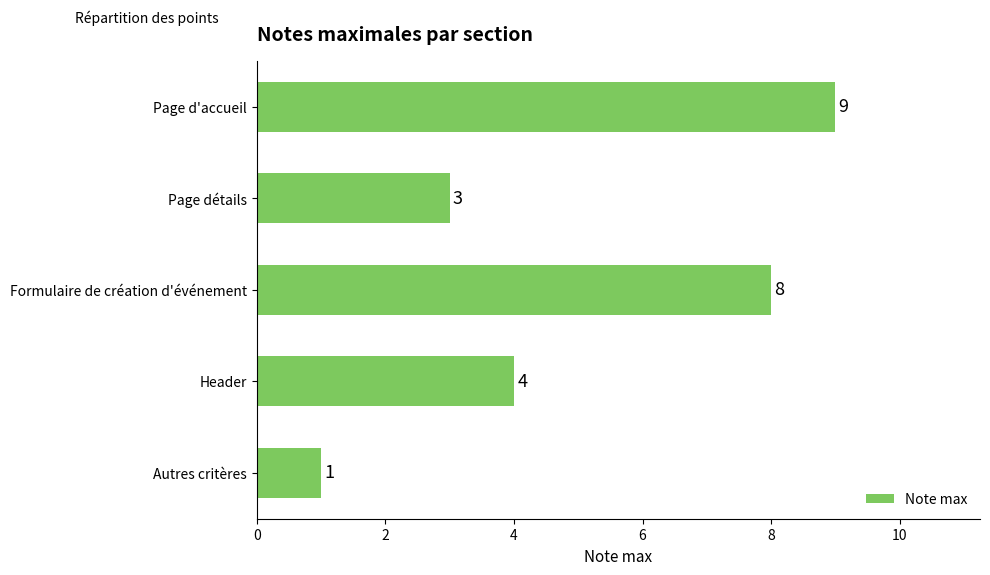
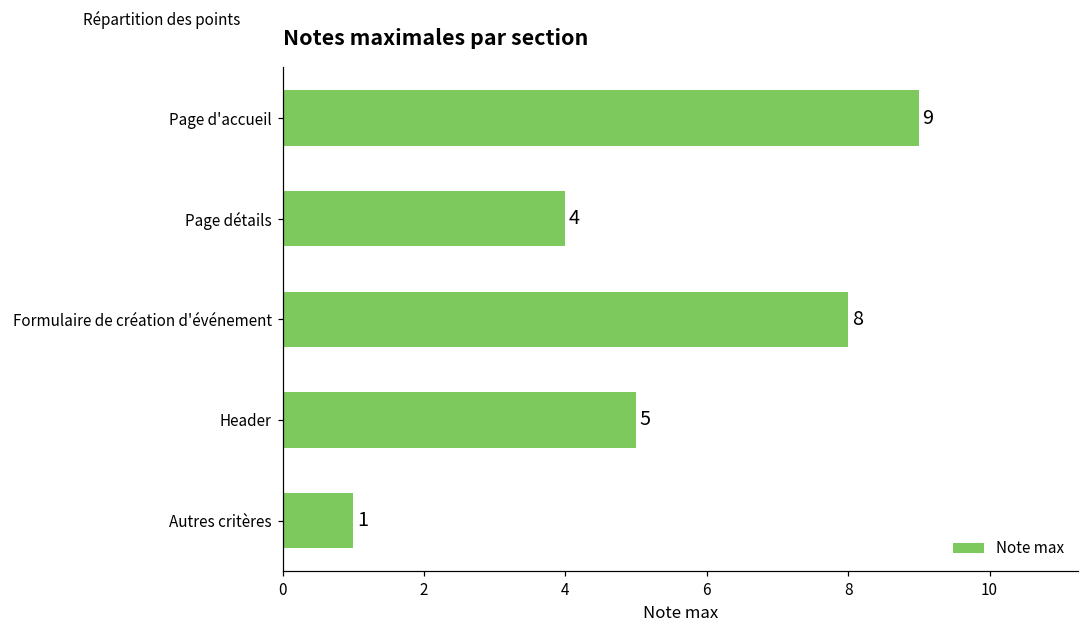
  {
    "Page d'accueil": 9,
-   "Page détails": 3,
+   "Page détails": 4,
    "Formulaire de création d'événement": 8,
-   "Header": 4,
+   "Header": 5,
    "Autres critères": 1
  }
